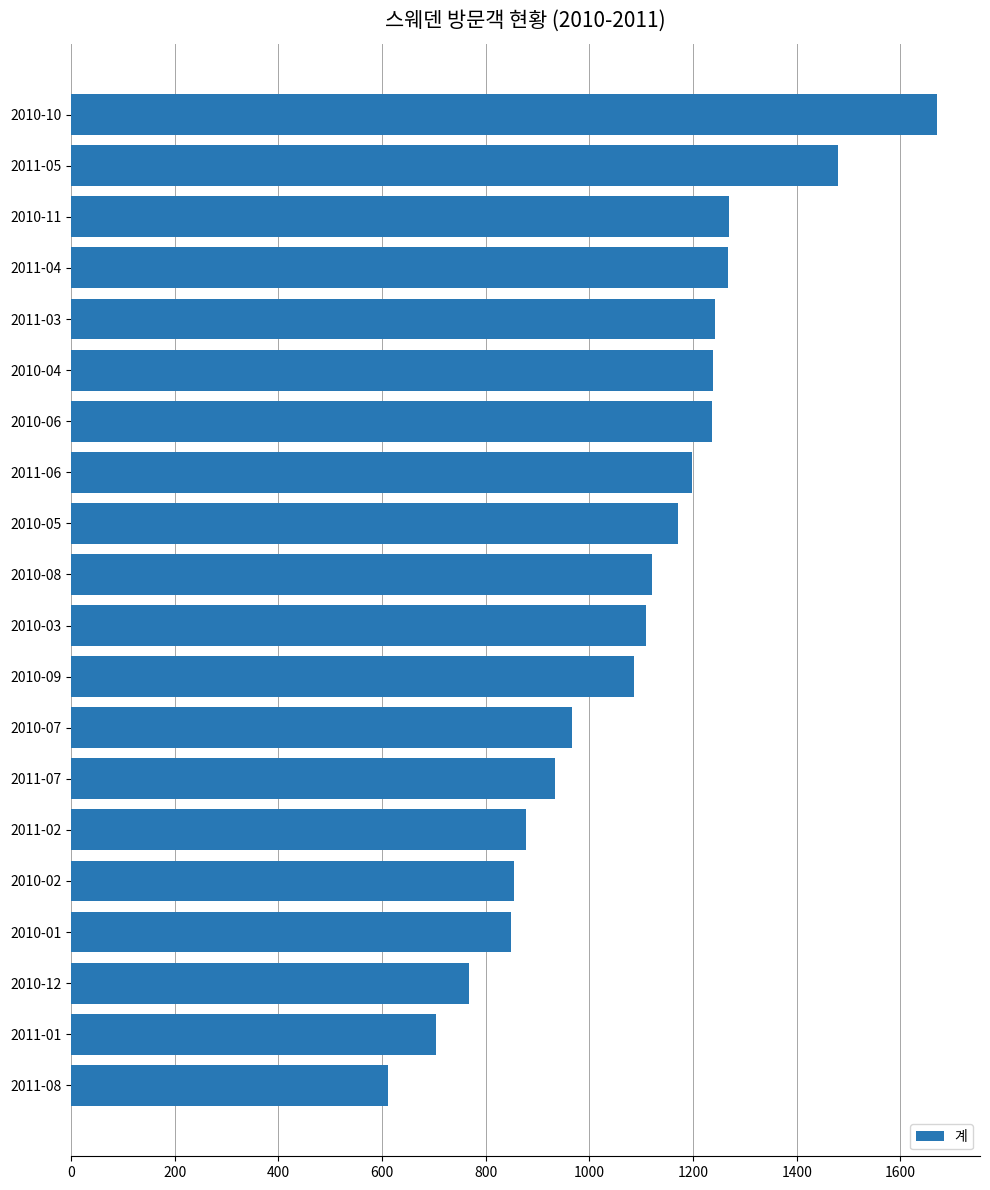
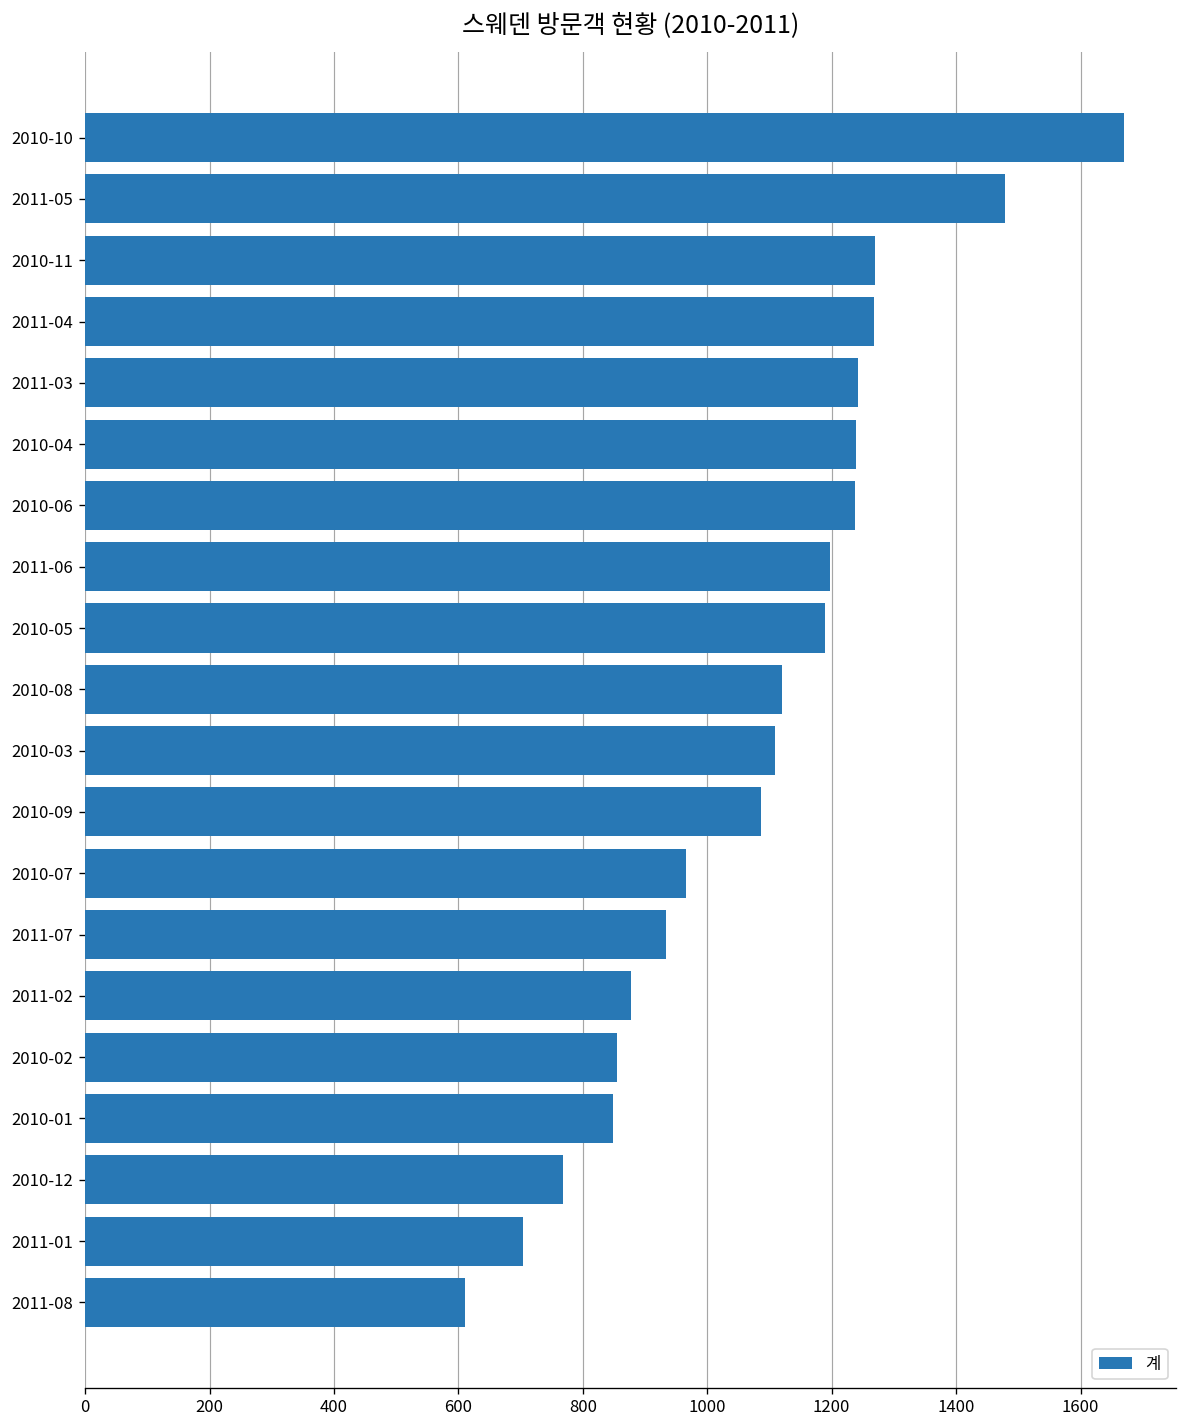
  {
    "2010-10": 1670,
    "2011-05": 1480,
    "2010-11": 1270,
    "2011-04": 1270,
    "2011-03": 1240,
    "2010-04": 1240,
    "2010-06": 1240,
    "2011-06": 1200,
-   "2010-05": 1170,
+   "2010-05": 1190,
    "2010-08": 1120,
    "2010-03": 1110,
    "2010-09": 1090,
    "2010-07": 970,
    "2011-07": 930,
    "2011-02": 880,
    "2010-02": 860,
    "2010-01": 850,
    "2010-12": 770,
    "2011-01": 700,
    "2011-08": 610
  }
